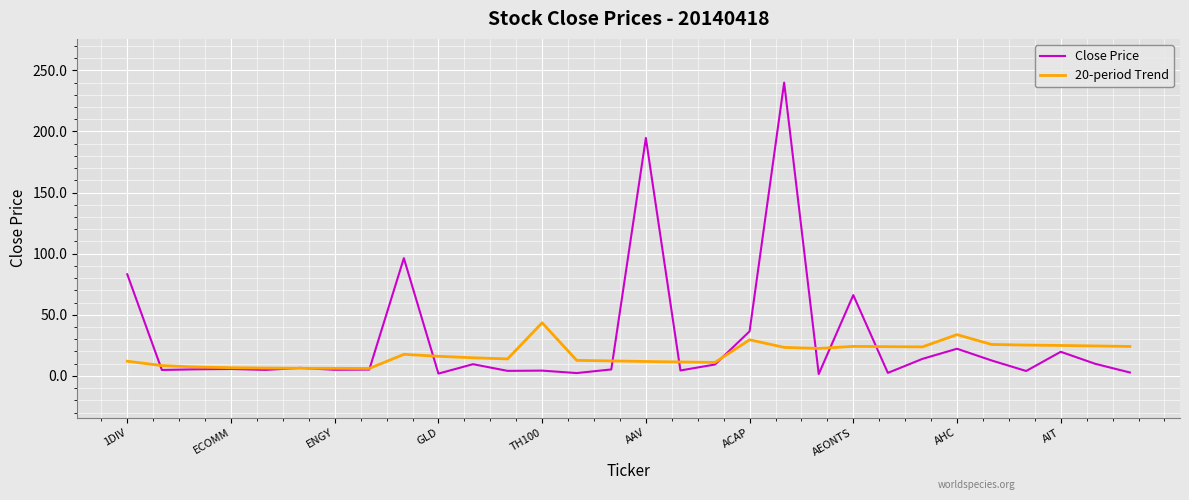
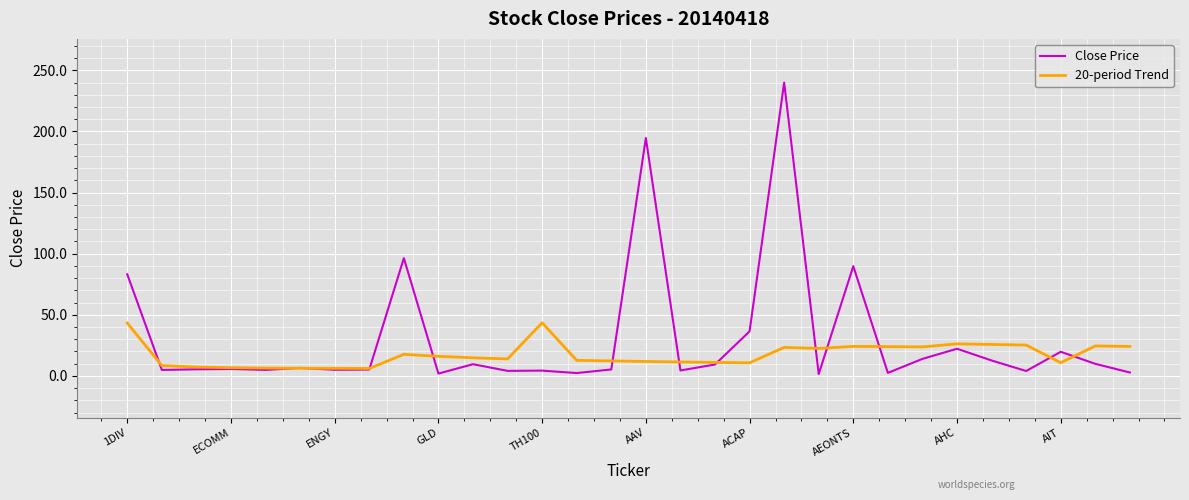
  {
    "Close Price": {
      "1DIV": 83,
      "GLD": 2,
      "TH100": 4,
      "AAV": 195,
      "ACAP": 36,
-     "AEONTS": 66,
+     "AEONTS": 90,
      "AHC": 22,
      "AIT": 20
    },
    "20-period Trend": {
-     "1DIV": 12,
+     "1DIV": 43,
      "GLD": 16,
      "TH100": 43,
      "AAV": 12,
-     "ACAP": 30,
+     "ACAP": 11,
      "AEONTS": 24,
-     "AHC": 34,
-     "AIT": 25
+     "AHC": 26,
+     "AIT": 11
    }
  }
